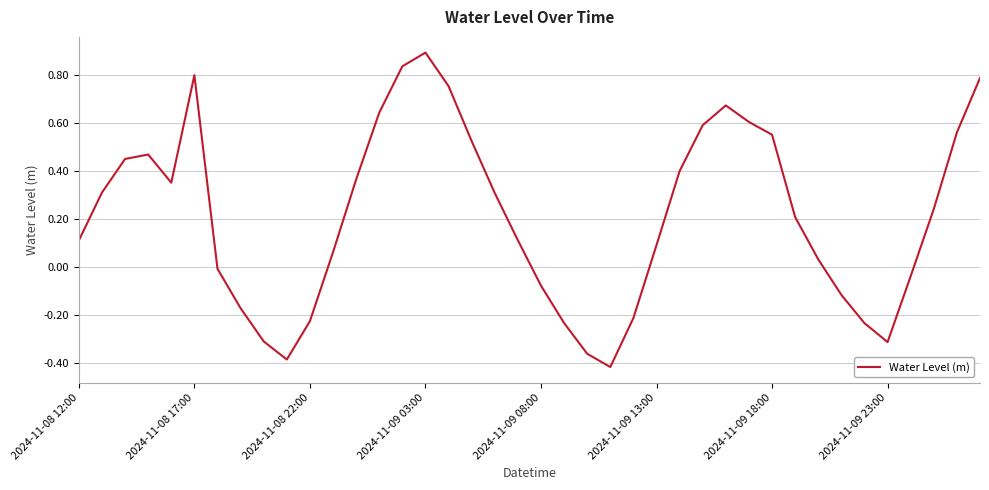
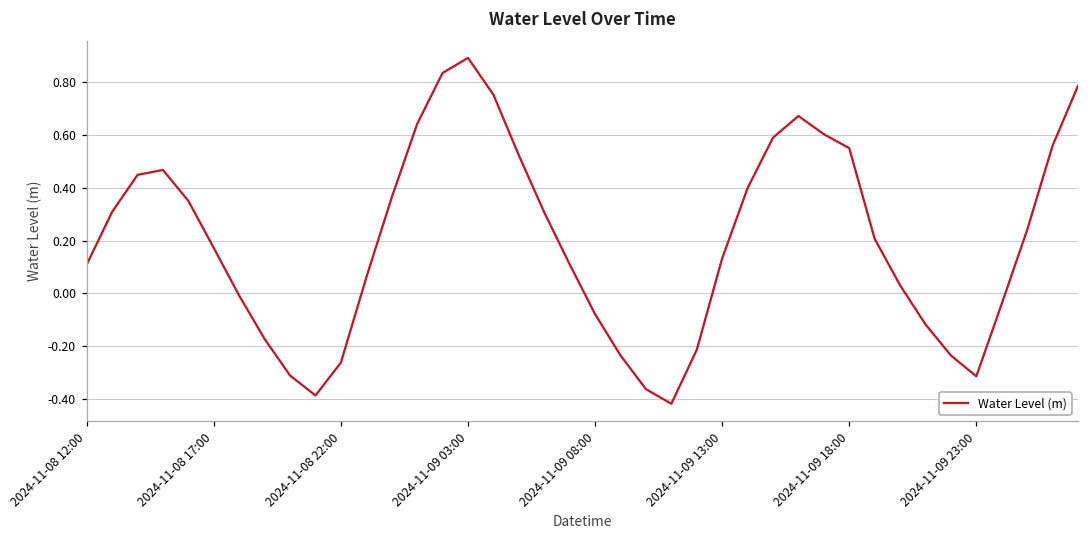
  {
    "2024-11-08 12:00": 0.11,
-   "2024-11-08 17:00": 0.80,
-   "2024-11-08 22:00": -0.23,
+   "2024-11-08 17:00": 0.17,
+   "2024-11-08 22:00": -0.26,
    "2024-11-09 03:00": 0.89,
    "2024-11-09 08:00": -0.08,
-   "2024-11-09 13:00": 0.09,
+   "2024-11-09 13:00": 0.13,
    "2024-11-09 18:00": 0.55,
    "2024-11-09 23:00": -0.31
  }
